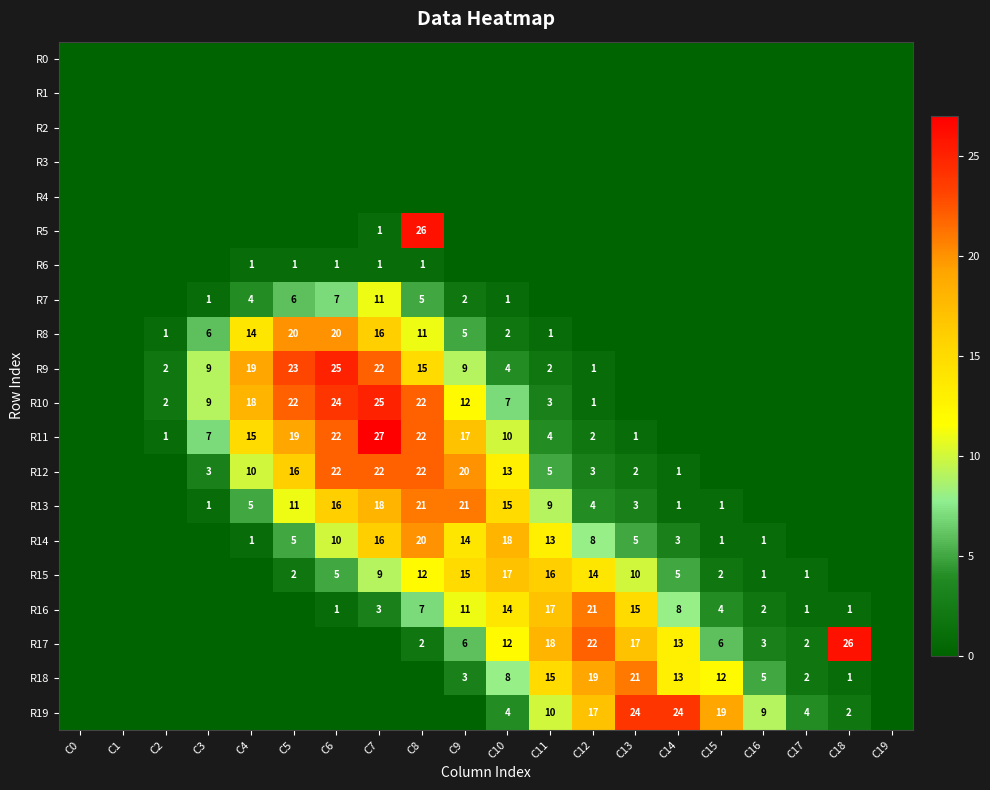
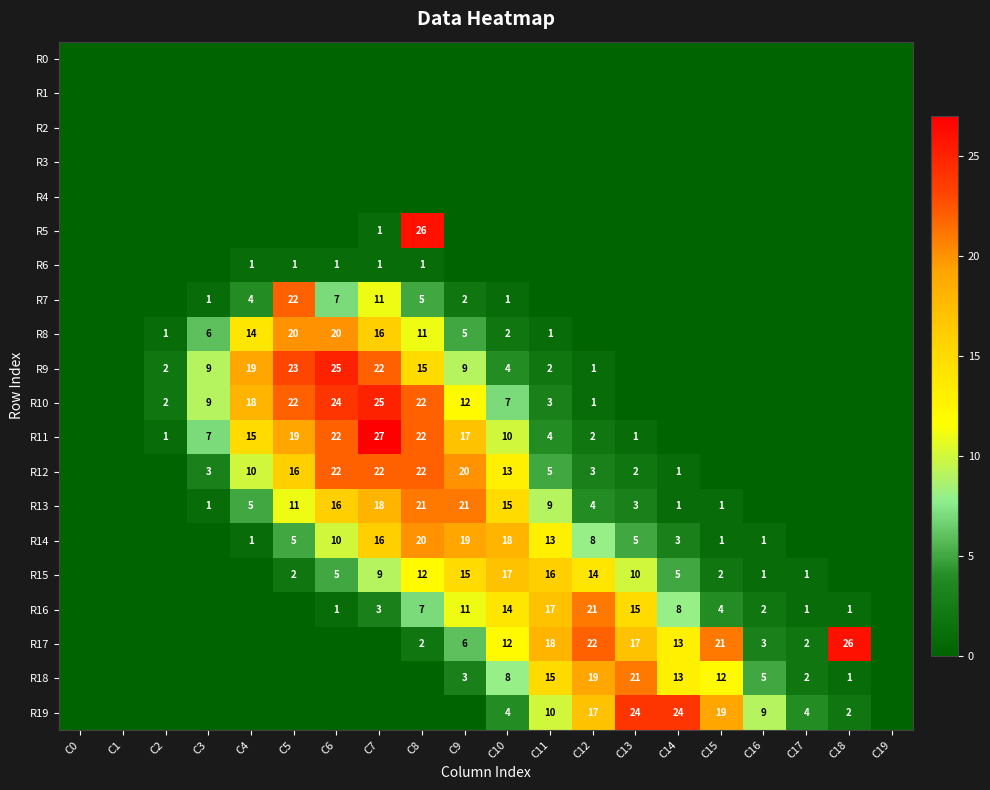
  {
    "R5": {
      "C7": 1,
      "C8": 26
    },
    "R6": {
      "C4": 1,
      "C5": 1,
      "C6": 1,
      "C7": 1,
      "C8": 1
    },
    "R7": {
      "C3": 1,
      "C4": 4,
-     "C5": 6,
+     "C5": 22,
      "C6": 7,
      "C7": 11,
      "C8": 5,
      "C9": 2,
      "C10": 1
    },
    "R8": {
      "C2": 1,
      "C3": 6,
      "C4": 14,
      "C5": 20,
      "C6": 20,
      "C7": 16,
      "C8": 11,
      "C9": 5,
      "C10": 2,
      "C11": 1
    },
    "R9": {
      "C2": 2,
      "C3": 9,
      "C4": 19,
      "C5": 23,
      "C6": 25,
      "C7": 22,
      "C8": 15,
      "C9": 9,
      "C10": 4,
      "C11": 2,
      "C12": 1
    },
    "R10": {
      "C2": 2,
      "C3": 9,
      "C4": 18,
      "C5": 22,
      "C6": 24,
      "C7": 25,
      "C8": 22,
      "C9": 12,
      "C10": 7,
      "C11": 3,
      "C12": 1
    },
    "R11": {
      "C2": 1,
      "C3": 7,
      "C4": 15,
      "C5": 19,
      "C6": 22,
      "C7": 27,
      "C8": 22,
      "C9": 17,
      "C10": 10,
      "C11": 4,
      "C12": 2,
      "C13": 1
    },
    "R12": {
      "C3": 3,
      "C4": 10,
      "C5": 16,
      "C6": 22,
      "C7": 22,
      "C8": 22,
      "C9": 20,
      "C10": 13,
      "C11": 5,
      "C12": 3,
      "C13": 2,
      "C14": 1
    },
    "R13": {
      "C3": 1,
      "C4": 5,
      "C5": 11,
      "C6": 16,
      "C7": 18,
      "C8": 21,
      "C9": 21,
      "C10": 15,
      "C11": 9,
      "C12": 4,
      "C13": 3,
      "C14": 1,
      "C15": 1
    },
    "R14": {
      "C4": 1,
      "C5": 5,
      "C6": 10,
      "C7": 16,
      "C8": 20,
-     "C9": 14,
+     "C9": 19,
      "C10": 18,
      "C11": 13,
      "C12": 8,
      "C13": 5,
      "C14": 3,
      "C15": 1,
      "C16": 1
    },
    "R15": {
      "C5": 2,
      "C6": 5,
      "C7": 9,
      "C8": 12,
      "C9": 15,
      "C10": 17,
      "C11": 16,
      "C12": 14,
      "C13": 10,
      "C14": 5,
      "C15": 2,
      "C16": 1,
      "C17": 1
    },
    "R16": {
      "C6": 1,
      "C7": 3,
      "C8": 7,
      "C9": 11,
      "C10": 14,
      "C11": 17,
      "C12": 21,
      "C13": 15,
      "C14": 8,
      "C15": 4,
      "C16": 2,
      "C17": 1,
      "C18": 1
    },
    "R17": {
      "C8": 2,
      "C9": 6,
      "C10": 12,
      "C11": 18,
      "C12": 22,
      "C13": 17,
      "C14": 13,
-     "C15": 6,
+     "C15": 21,
      "C16": 3,
      "C17": 2,
      "C18": 26
    },
    "R18": {
      "C9": 3,
      "C10": 8,
      "C11": 15,
      "C12": 19,
      "C13": 21,
      "C14": 13,
      "C15": 12,
      "C16": 5,
      "C17": 2,
      "C18": 1
    },
    "R19": {
      "C10": 4,
      "C11": 10,
      "C12": 17,
      "C13": 24,
      "C14": 24,
      "C15": 19,
      "C16": 9,
      "C17": 4,
      "C18": 2
    }
  }
